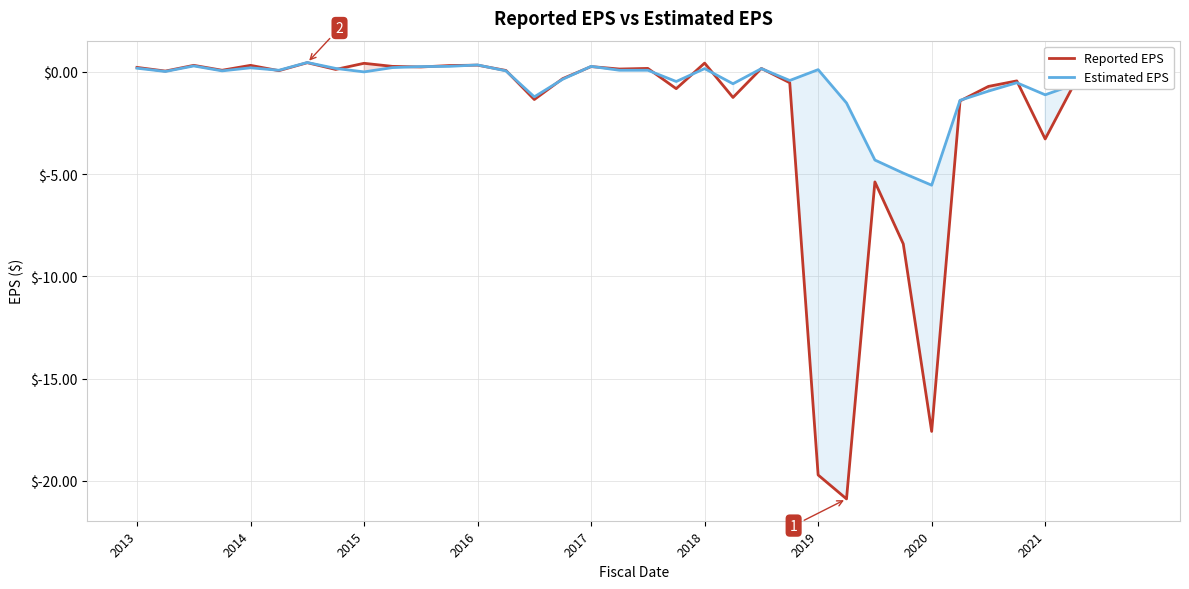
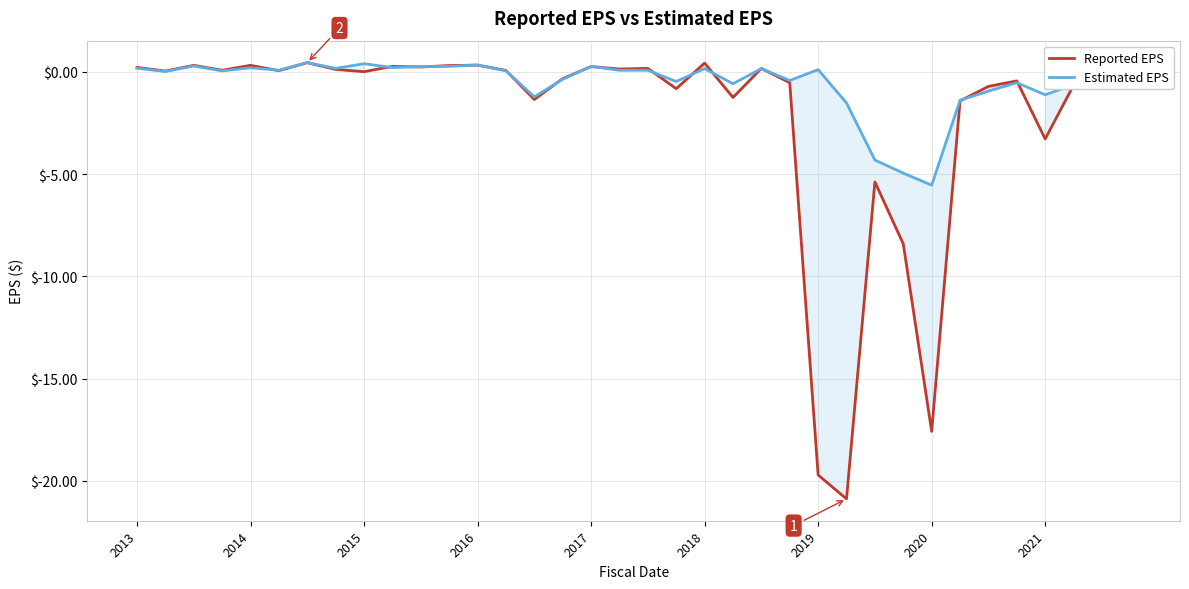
  {
    "Reported EPS": {
-     "2015": "$0.4",
+     "2015": "$0.0",
      "2018": "$0.4",
      "2019": "$-19.7",
      "2020": "$-17.6",
      "2021": "$-3.3"
    },
    "Estimated EPS": {
-     "2015": "$0.0",
+     "2015": "$0.4",
      "2018": "$0.2",
      "2019": "$0.1",
      "2020": "$-5.5",
      "2021": "$-1.1"
    }
  }
